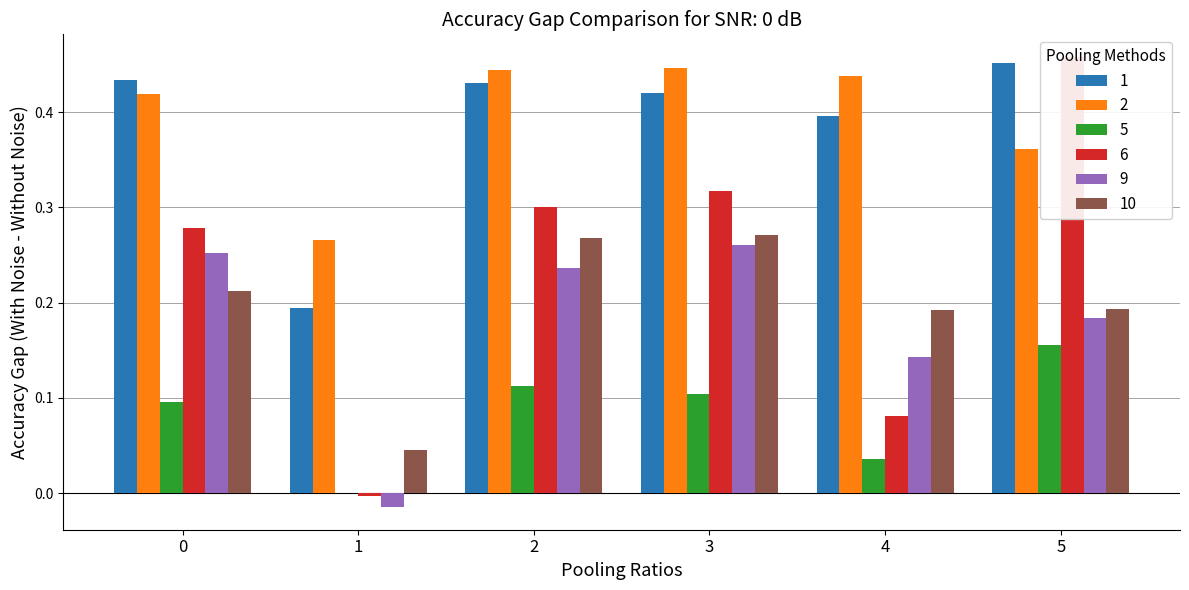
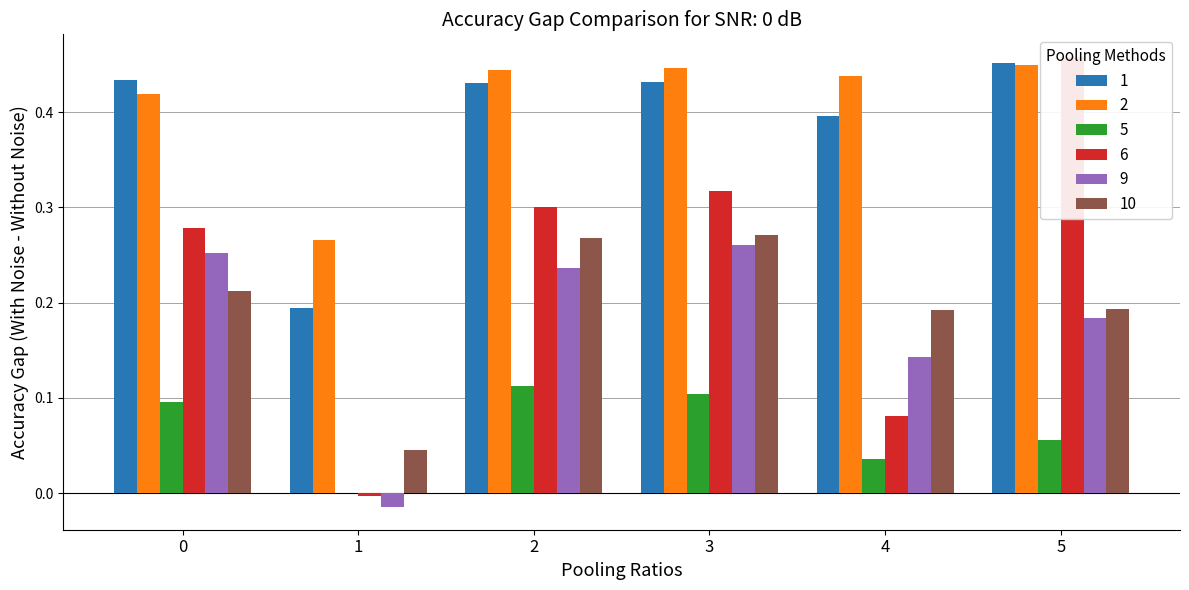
  {
    "1": {
      "0": 0.43,
      "1": 0.19,
      "2": 0.43,
-     "3": 0.42,
+     "3": 0.43,
      "4": 0.40,
      "5": 0.45
    },
    "2": {
      "0": 0.42,
      "1": 0.27,
      "2": 0.44,
      "3": 0.45,
      "4": 0.44,
-     "5": 0.36
+     "5": 0.45
    },
    "5": {
      "0": 0.10,
      "2": 0.11,
      "3": 0.10,
      "4": 0.04,
-     "5": 0.16
+     "5": 0.06
    },
    "6": {
      "0": 0.28,
      "1": 0.00,
      "2": 0.30,
      "3": 0.32,
      "4": 0.08
    },
    "9": {
      "0": 0.25,
      "1": -0.01,
      "2": 0.24,
      "3": 0.26,
      "4": 0.14,
      "5": 0.18
    },
    "10": {
      "0": 0.21,
      "1": 0.04,
      "2": 0.27,
      "3": 0.27,
      "4": 0.19,
      "5": 0.19
    }
  }
